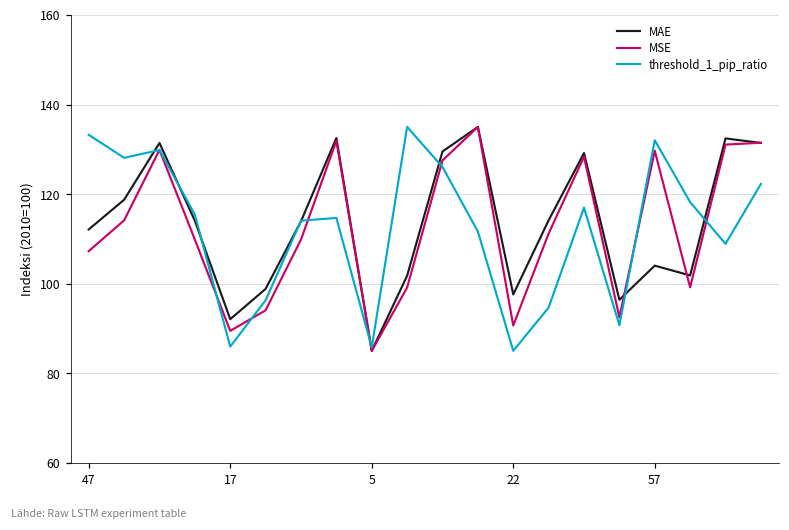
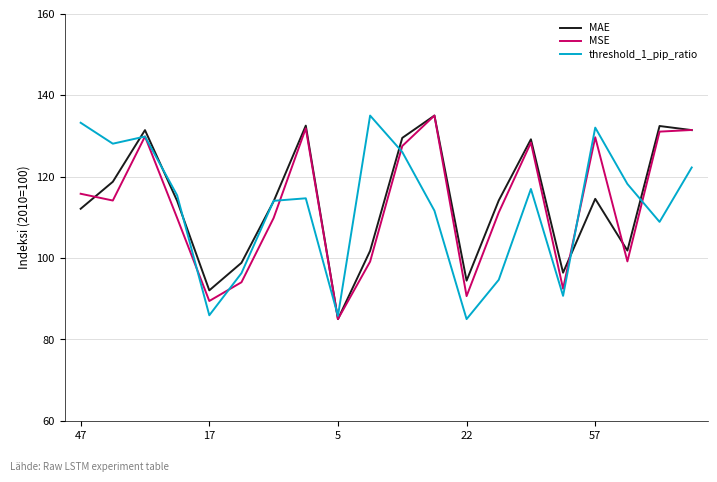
  {
    "MAE": {
      "47": 112,
-     "22": 98,
-     "57": 104
+     "22": 94,
+     "57": 115
    },
    "MSE": {
-     "47": 107,
+     "47": 116,
      "22": 91,
      "57": 130
    },
    "threshold_1_pip_ratio": {
      "47": 133,
      "22": 85,
      "57": 132
    }
  }
